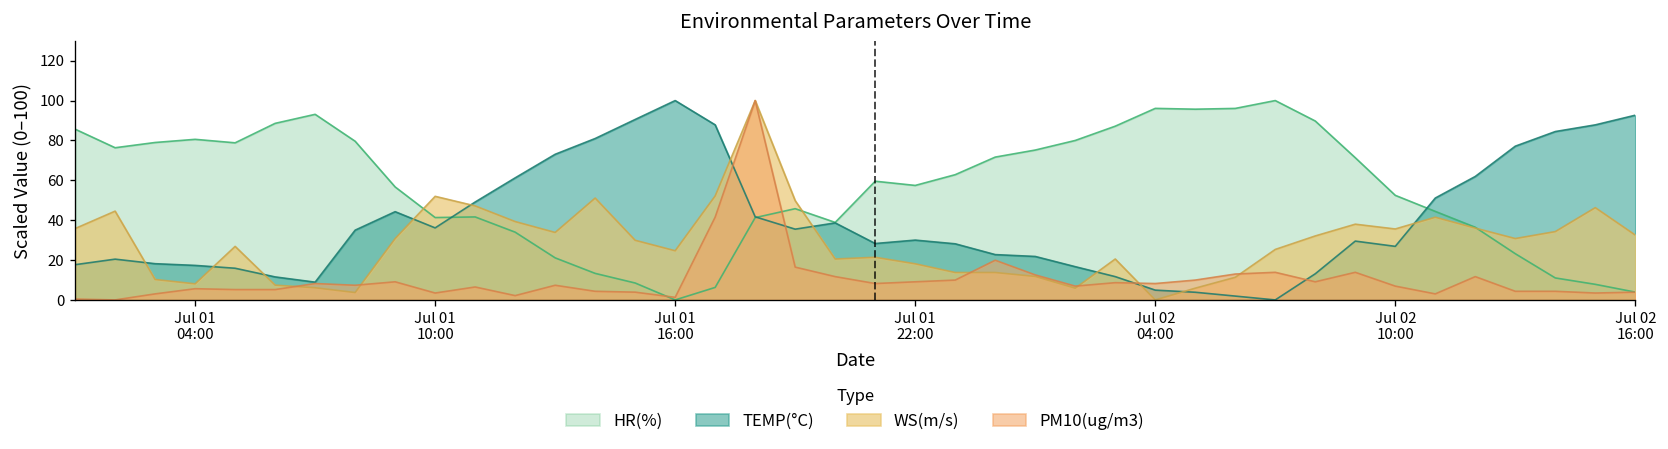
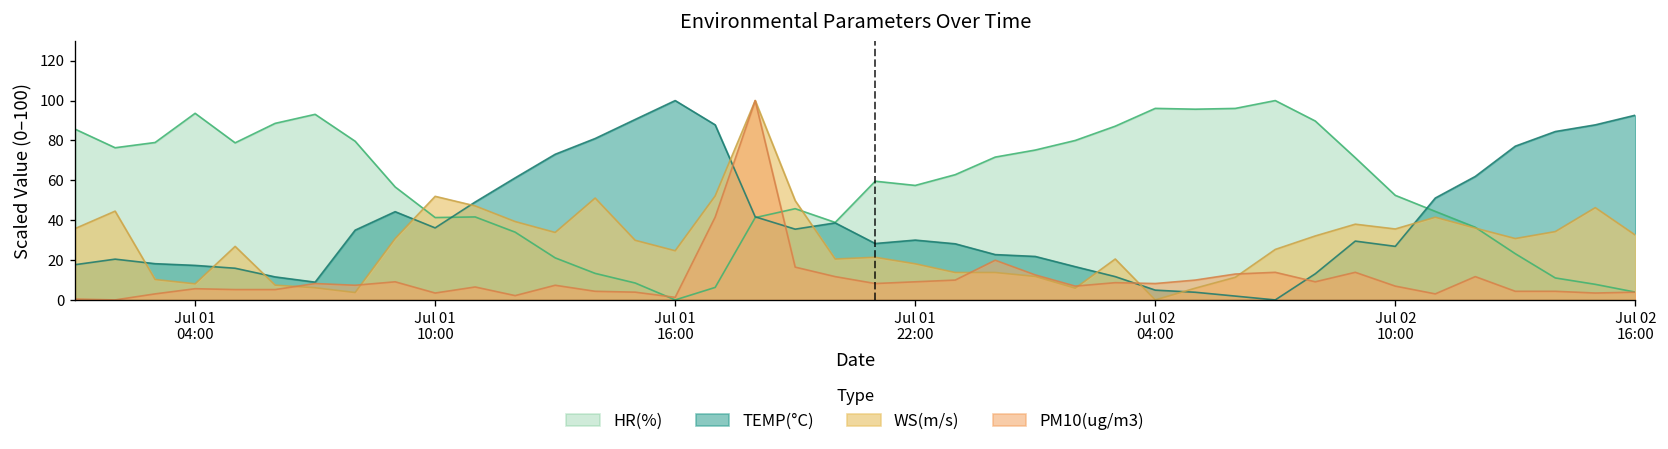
  {
    "HR(%)": {
-     "Jul 01 04:00": 81,
+     "Jul 01 04:00": 94,
      "Jul 01 10:00": 41,
      "Jul 01 22:00": 57,
      "Jul 02 04:00": 96,
      "Jul 02 10:00": 52
    },
    "TEMP(°C)": {
      "Jul 01 04:00": 17,
      "Jul 01 10:00": 36,
      "Jul 01 16:00": 100,
      "Jul 01 22:00": 30,
      "Jul 02 04:00": 5,
      "Jul 02 10:00": 27,
      "Jul 02 16:00": 93
    }
  }
